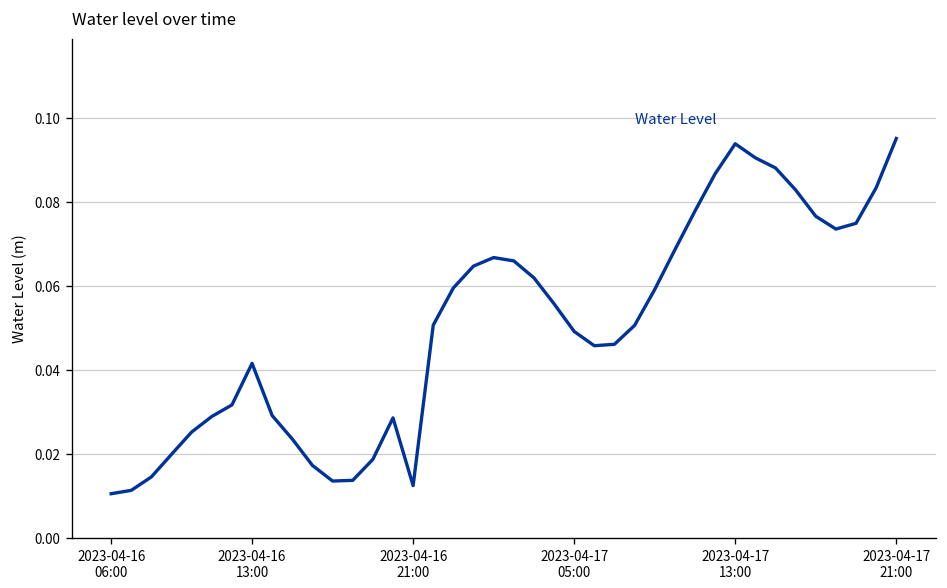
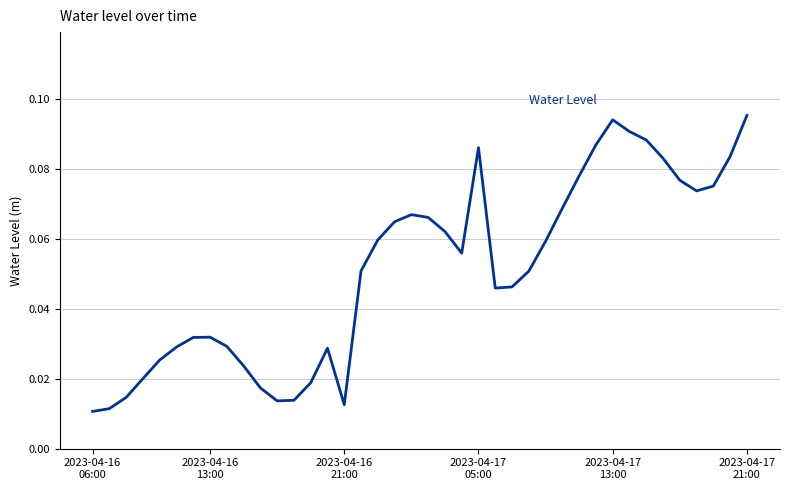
  {
    "2023-04-16 06:00": 0.011,
-   "2023-04-16 13:00": 0.042,
+   "2023-04-16 13:00": 0.032,
    "2023-04-16 21:00": 0.013,
-   "2023-04-17 05:00": 0.049,
+   "2023-04-17 05:00": 0.086,
    "2023-04-17 13:00": 0.094,
    "2023-04-17 21:00": 0.095
  }
